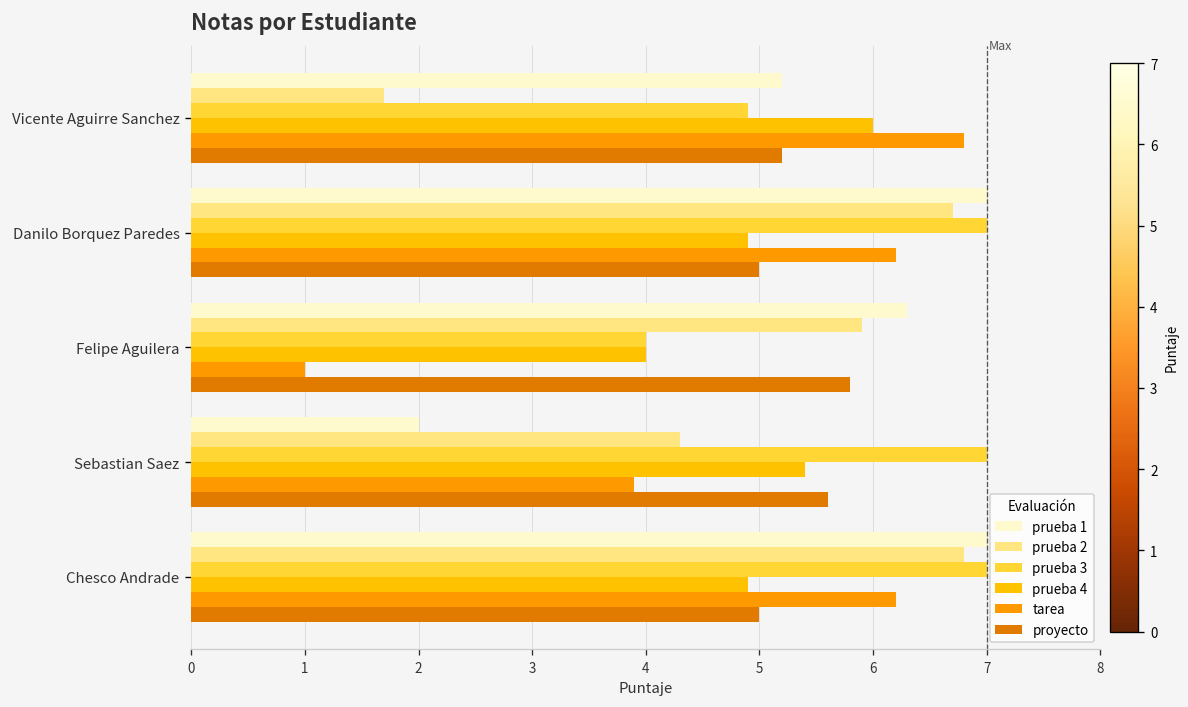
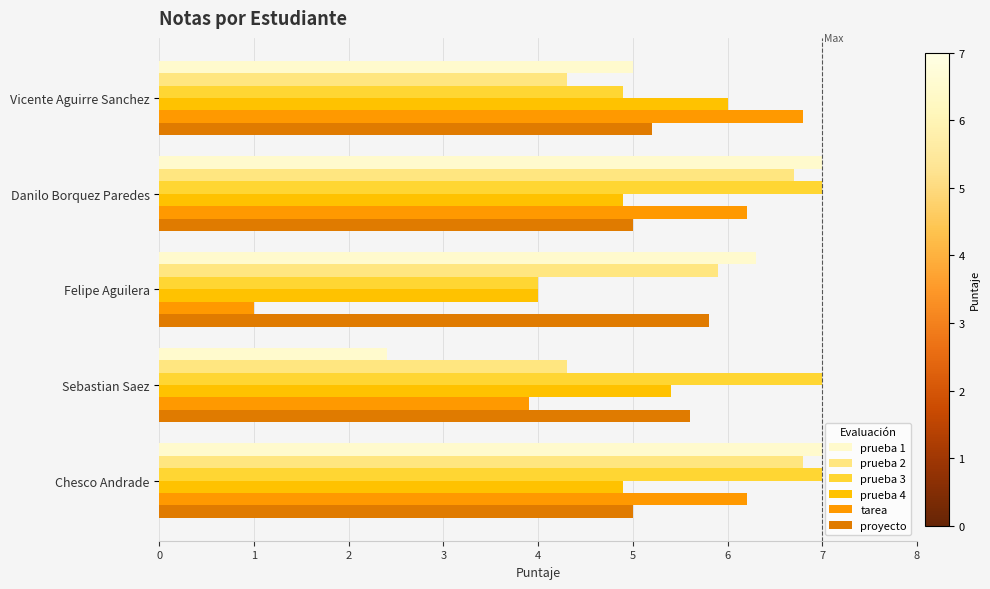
  {
    "prueba 1": {
-     "Vicente Aguirre Sanchez": 5.2,
+     "Vicente Aguirre Sanchez": 5.0,
      "Danilo Borquez Paredes": 7.0,
      "Felipe Aguilera": 6.3,
-     "Sebastian Saez": 2.0,
+     "Sebastian Saez": 2.4,
      "Chesco Andrade": 7.0
    },
    "prueba 2": {
-     "Vicente Aguirre Sanchez": 1.7,
+     "Vicente Aguirre Sanchez": 4.3,
      "Danilo Borquez Paredes": 6.7,
      "Felipe Aguilera": 5.9,
      "Sebastian Saez": 4.3,
      "Chesco Andrade": 6.8
    }
  }
